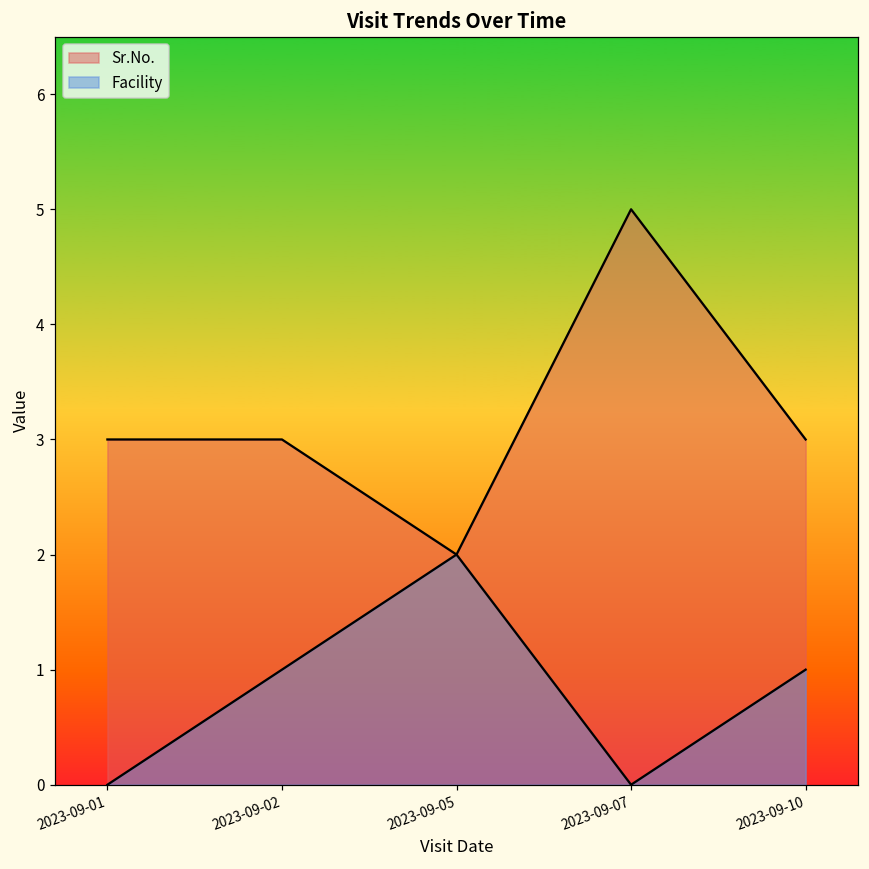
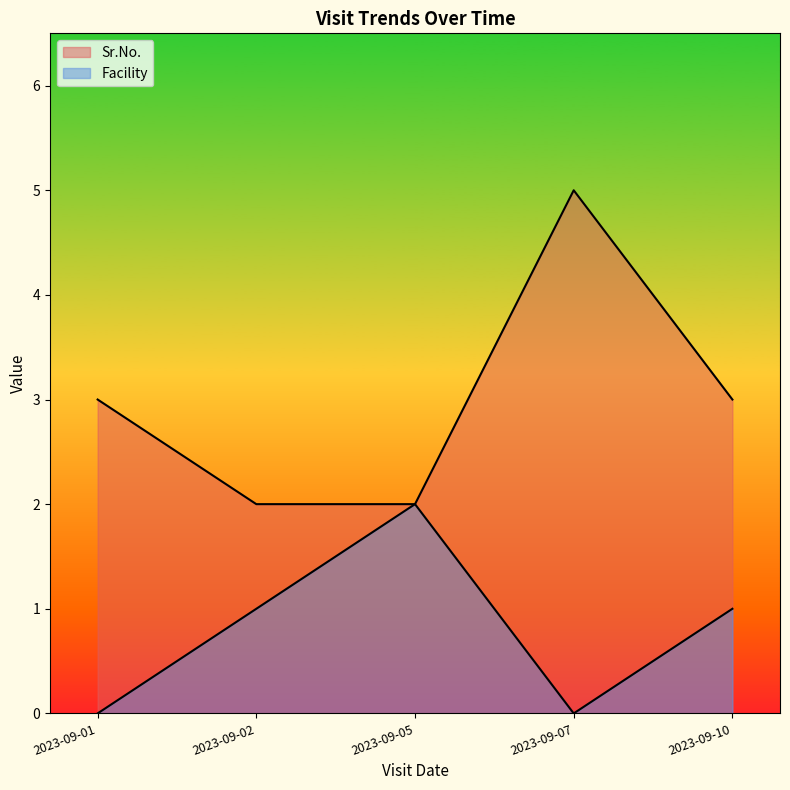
  {
    "Sr.No.": {
      "2023-09-01": 3,
-     "2023-09-02": 3,
+     "2023-09-02": 2,
      "2023-09-07": 5,
      "2023-09-10": 3
    },
    "Facility": {
      "2023-09-01": 0,
      "2023-09-02": 1,
      "2023-09-07": 0,
      "2023-09-10": 1
    }
  }
